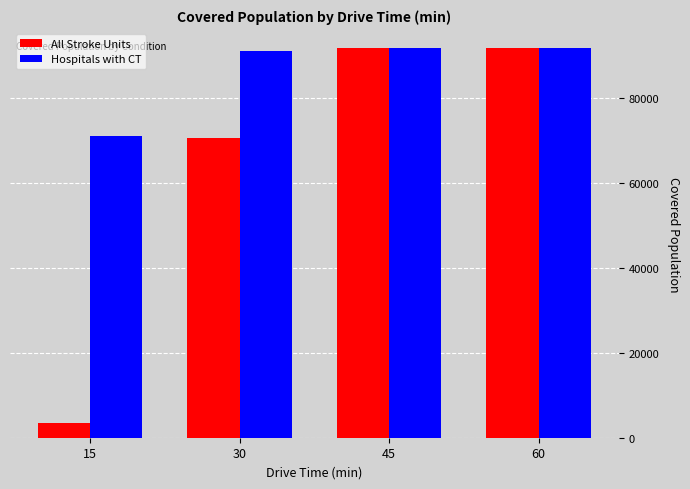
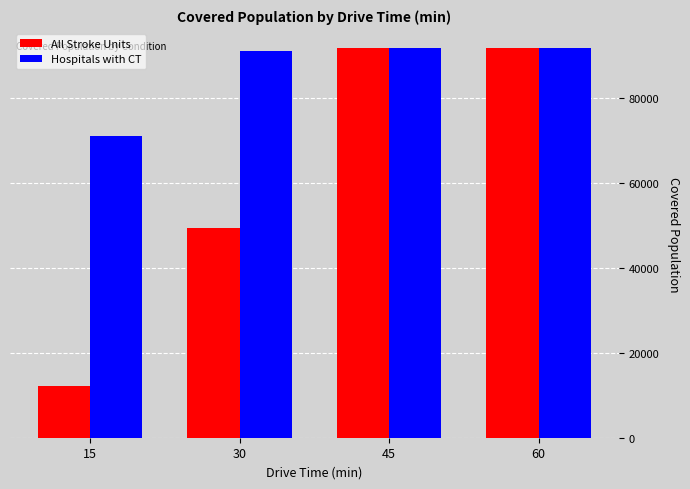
  {
    "All Stroke Units": {
-     "15": 4000,
-     "30": 71000,
+     "15": 12000,
+     "30": 50000,
      "45": 92000,
      "60": 92000
    },
    "Hospitals with CT": {
      "15": 71000,
      "30": 91000,
      "45": 92000,
      "60": 92000
    }
  }
